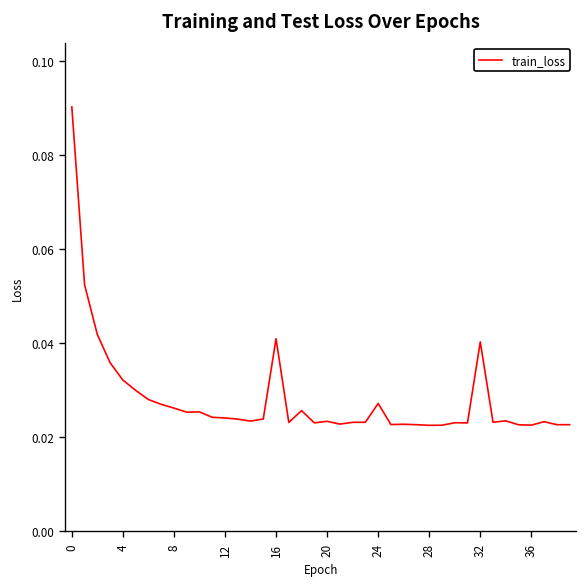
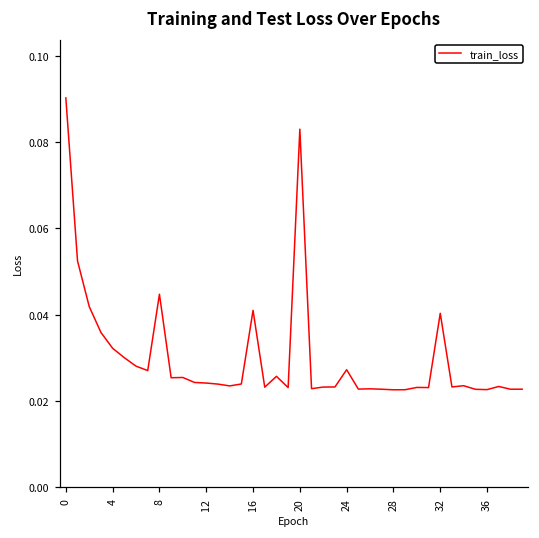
  {
    "0": 0.090,
    "4": 0.032,
-   "8": 0.026,
+   "8": 0.045,
    "12": 0.024,
    "16": 0.041,
-   "20": 0.023,
+   "20": 0.083,
    "24": 0.027,
    "28": 0.023,
    "32": 0.040,
    "36": 0.023
  }
